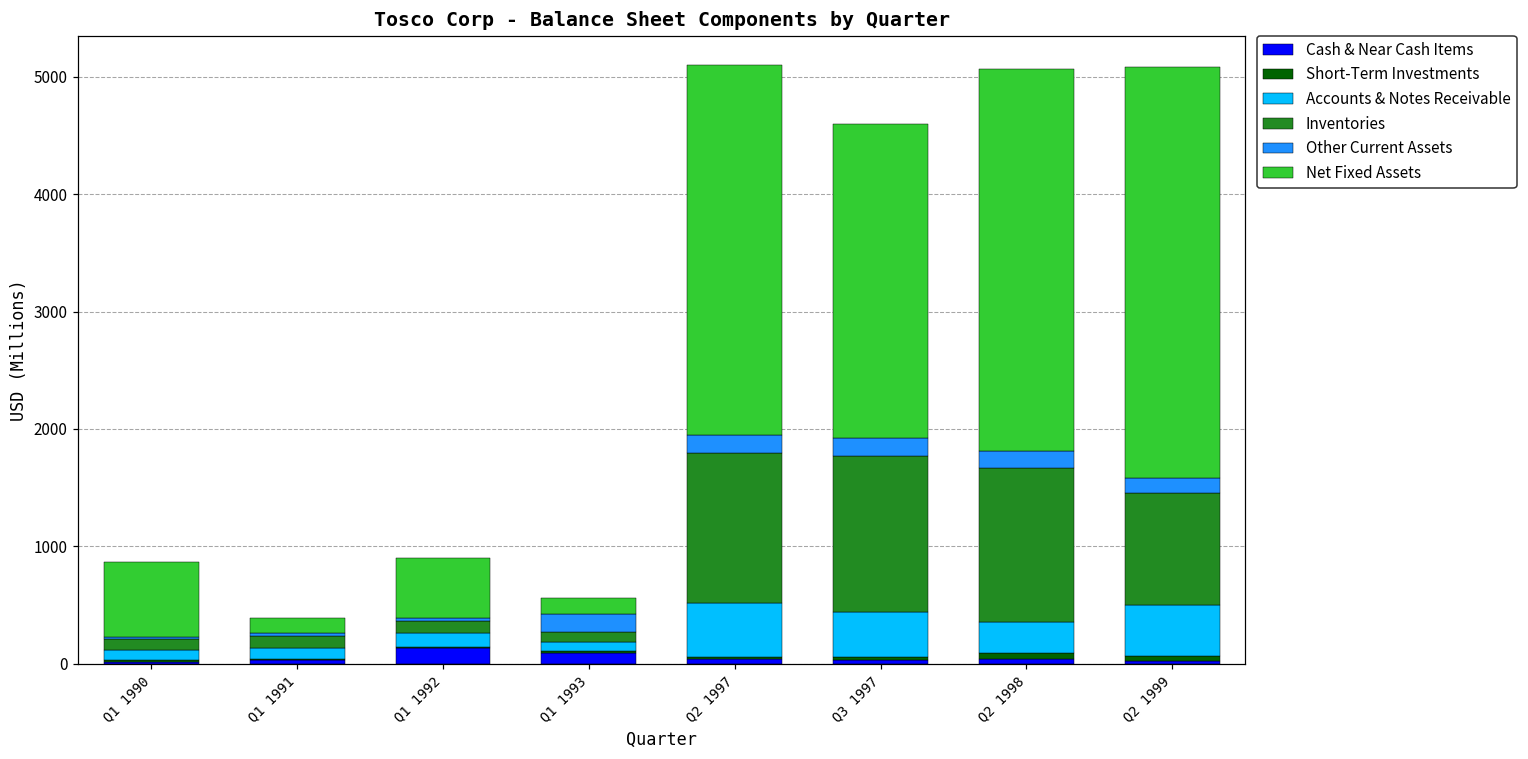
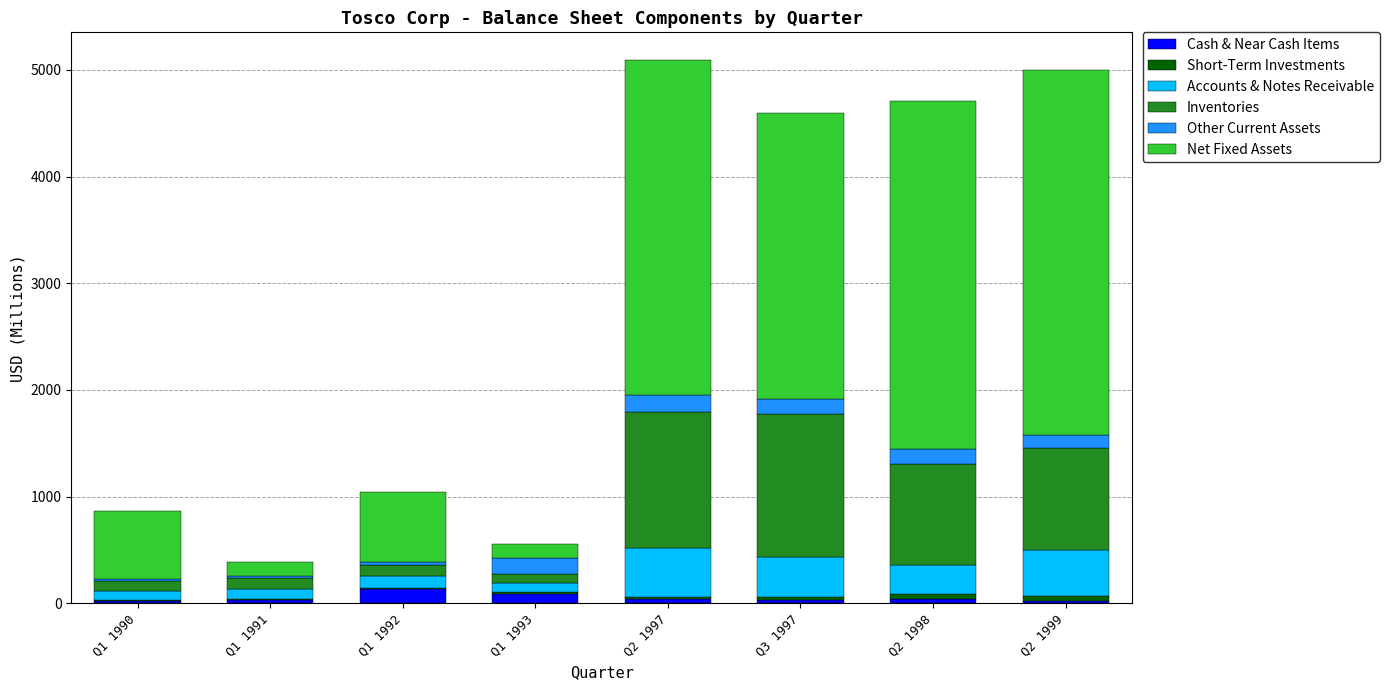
  {
    "Cash & Near Cash Items": {
      "Q1 1991": 30,
      "Q1 1992": 130,
      "Q1 1993": 90,
      "Q2 1997": 40,
      "Q3 1997": 40,
      "Q2 1998": 40,
      "Q2 1999": 20
    },
    "Short-Term Investments": {
      "Q3 1997": 20,
      "Q2 1998": 50,
      "Q2 1999": 50
    },
    "Inventories": {
      "Q1 1990": 100,
      "Q1 1991": 100,
      "Q1 1992": 110,
      "Q1 1993": 80,
      "Q2 1997": 1270,
      "Q3 1997": 1330,
-     "Q2 1998": 1310,
+     "Q2 1998": 950,
      "Q2 1999": 950
    },
    "Net Fixed Assets": {
      "Q1 1990": 630,
      "Q1 1991": 130,
-     "Q1 1992": 510,
+     "Q1 1992": 650,
      "Q1 1993": 130,
      "Q2 1997": 3150,
      "Q3 1997": 2680,
      "Q2 1998": 3260,
-     "Q2 1999": 3500
+     "Q2 1999": 3420
    }
  }
